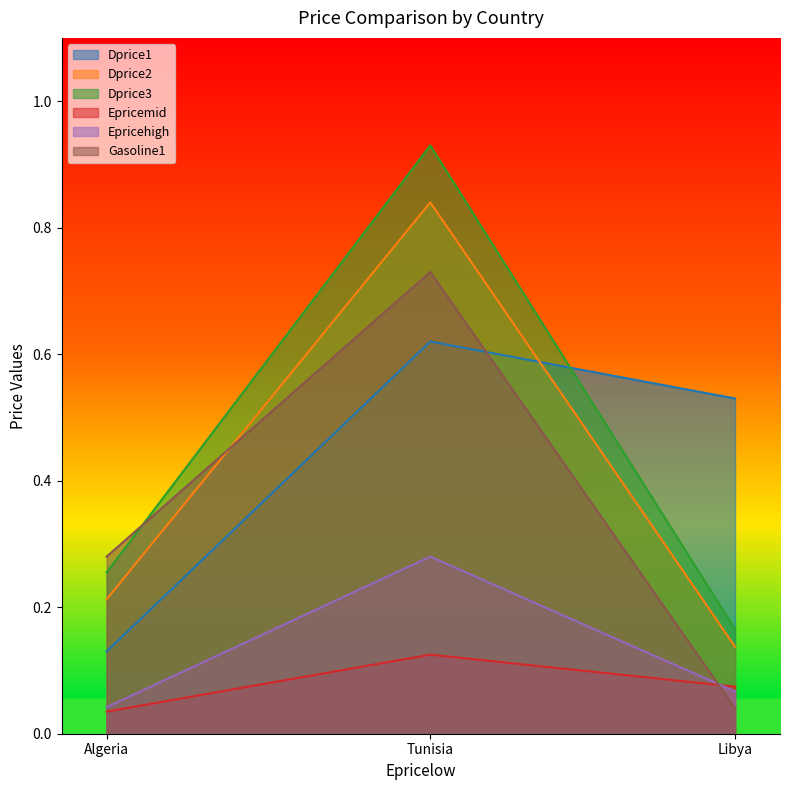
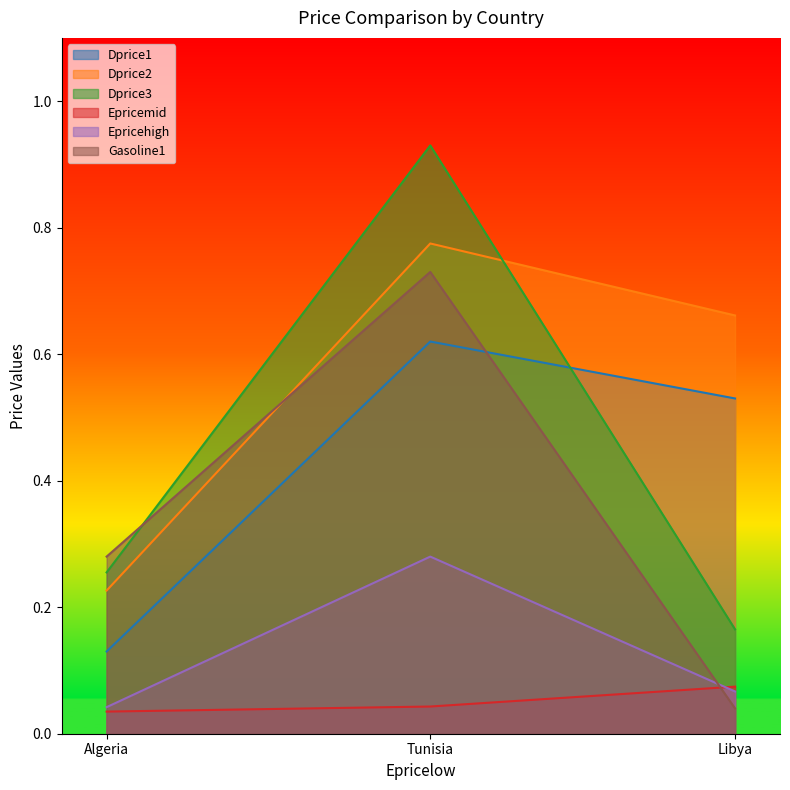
  {
    "Dprice1": {
      "Algeria": 0.13,
      "Tunisia": 0.62,
      "Libya": 0.53
    },
    "Dprice2": {
-     "Algeria": 0.21,
-     "Tunisia": 0.84,
-     "Libya": 0.14
+     "Algeria": 0.23,
+     "Tunisia": 0.78,
+     "Libya": 0.66
    },
    "Dprice3": {
      "Algeria": 0.26,
      "Tunisia": 0.93,
      "Libya": 0.17
    },
    "Epricemid": {
      "Algeria": 0.04,
-     "Tunisia": 0.13,
+     "Tunisia": 0.04,
      "Libya": 0.07
    },
    "Epricehigh": {
      "Algeria": 0.04,
      "Tunisia": 0.28,
      "Libya": 0.07
    },
    "Gasoline1": {
      "Algeria": 0.28,
      "Tunisia": 0.73,
      "Libya": 0.04
    }
  }
